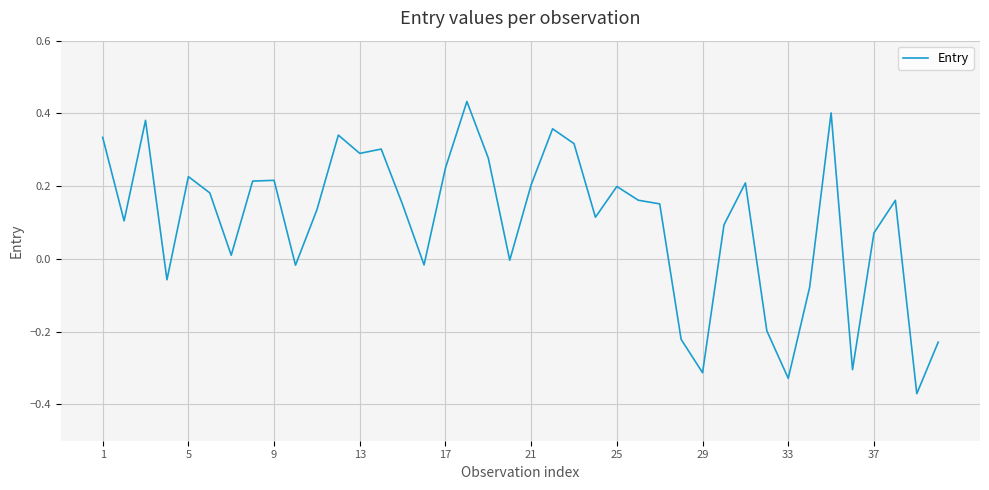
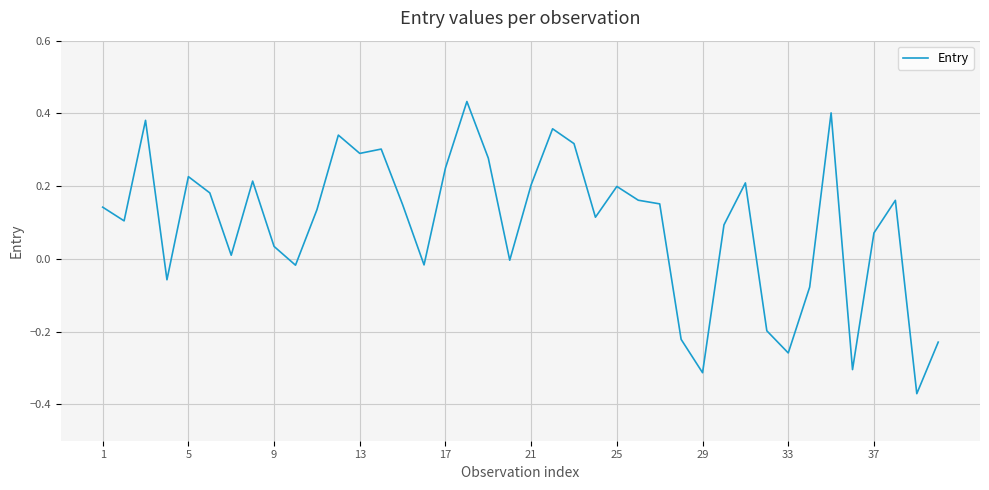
  {
-   "1": 0.33,
+   "1": 0.14,
    "5": 0.23,
-   "9": 0.22,
+   "9": 0.03,
    "13": 0.29,
    "17": 0.25,
    "21": 0.20,
    "25": 0.20,
    "29": -0.31,
-   "33": -0.33,
+   "33": -0.26,
    "37": 0.07
  }
